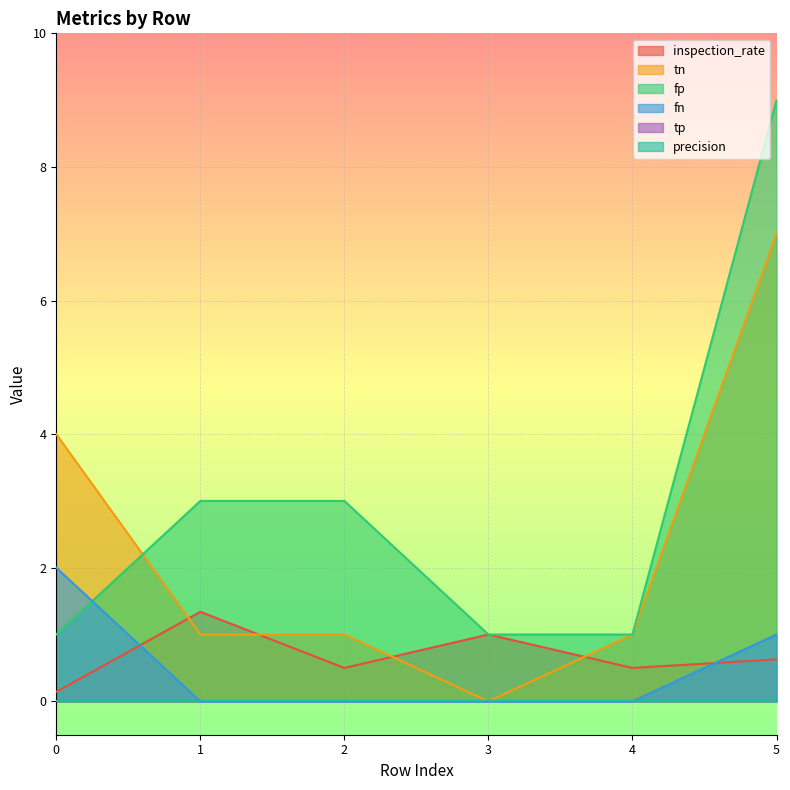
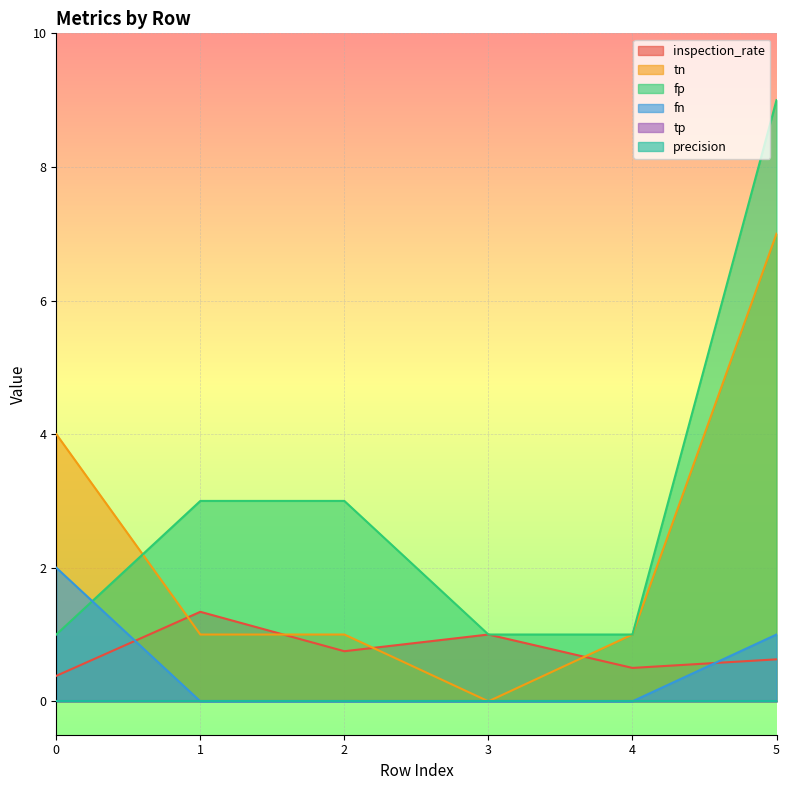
  {
    "inspection_rate": {
-     "0": 0.1,
+     "0": 0.4,
      "1": 1.3,
-     "2": 0.5,
+     "2": 0.8,
      "4": 0.5,
      "5": 0.6
    },
    "tn": {
      "0": 4.0,
      "1": 1.0,
      "2": 1.0,
      "5": 7.0
    },
    "fn": {
      "0": 2.0,
      "5": 1.0
    }
  }
